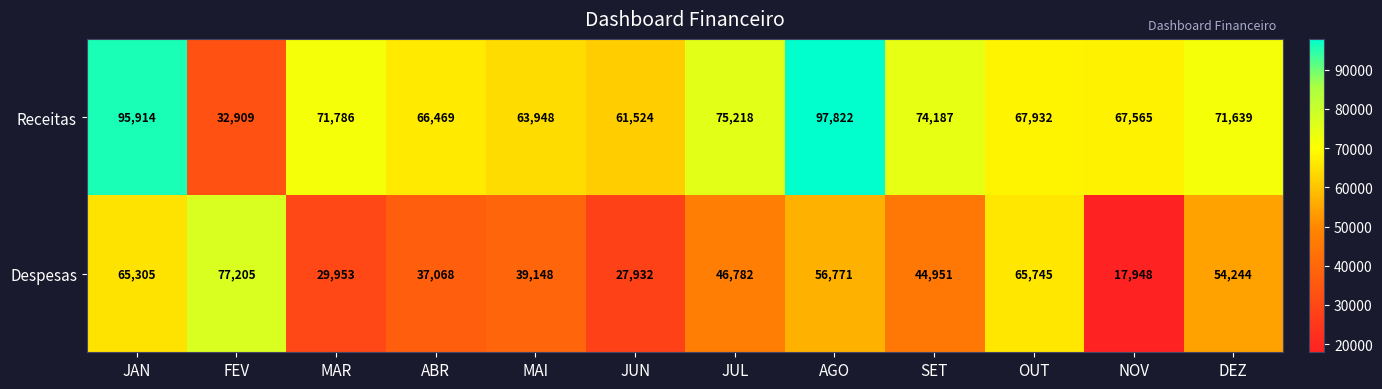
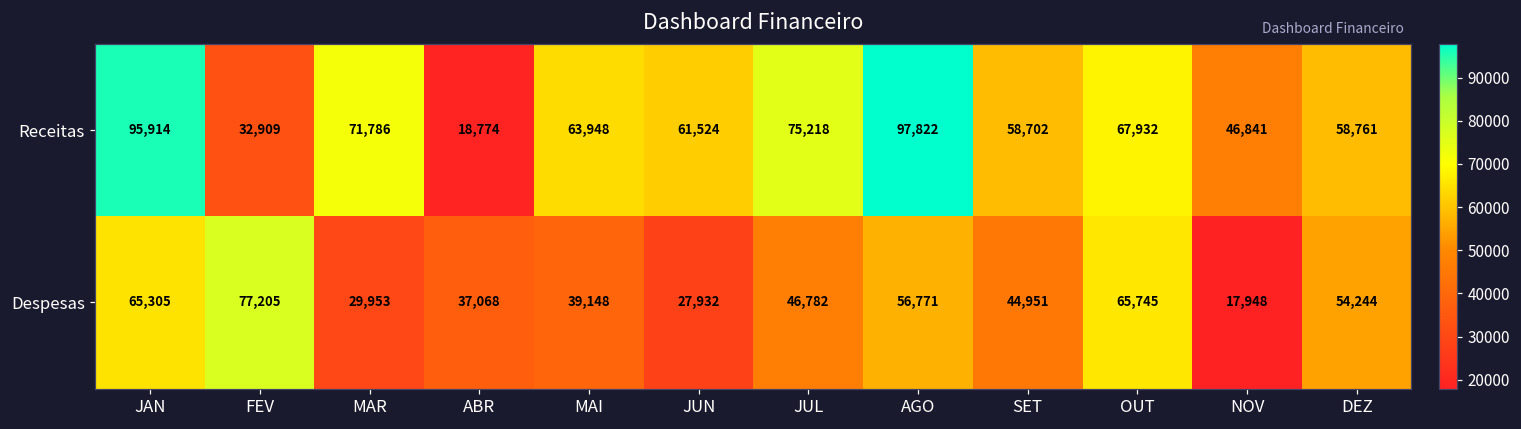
  {
    "Receitas": {
      "JAN": "95,914",
      "FEV": "32,909",
      "MAR": "71,786",
-     "ABR": "66,469",
+     "ABR": "18,774",
      "MAI": "63,948",
      "JUN": "61,524",
      "JUL": "75,218",
      "AGO": "97,822",
-     "SET": "74,187",
+     "SET": "58,702",
      "OUT": "67,932",
-     "NOV": "67,565",
-     "DEZ": "71,639"
+     "NOV": "46,841",
+     "DEZ": "58,761"
    },
    "Despesas": {
      "JAN": "65,305",
      "FEV": "77,205",
      "MAR": "29,953",
      "ABR": "37,068",
      "MAI": "39,148",
      "JUN": "27,932",
      "JUL": "46,782",
      "AGO": "56,771",
      "SET": "44,951",
      "OUT": "65,745",
      "NOV": "17,948",
      "DEZ": "54,244"
    }
  }
